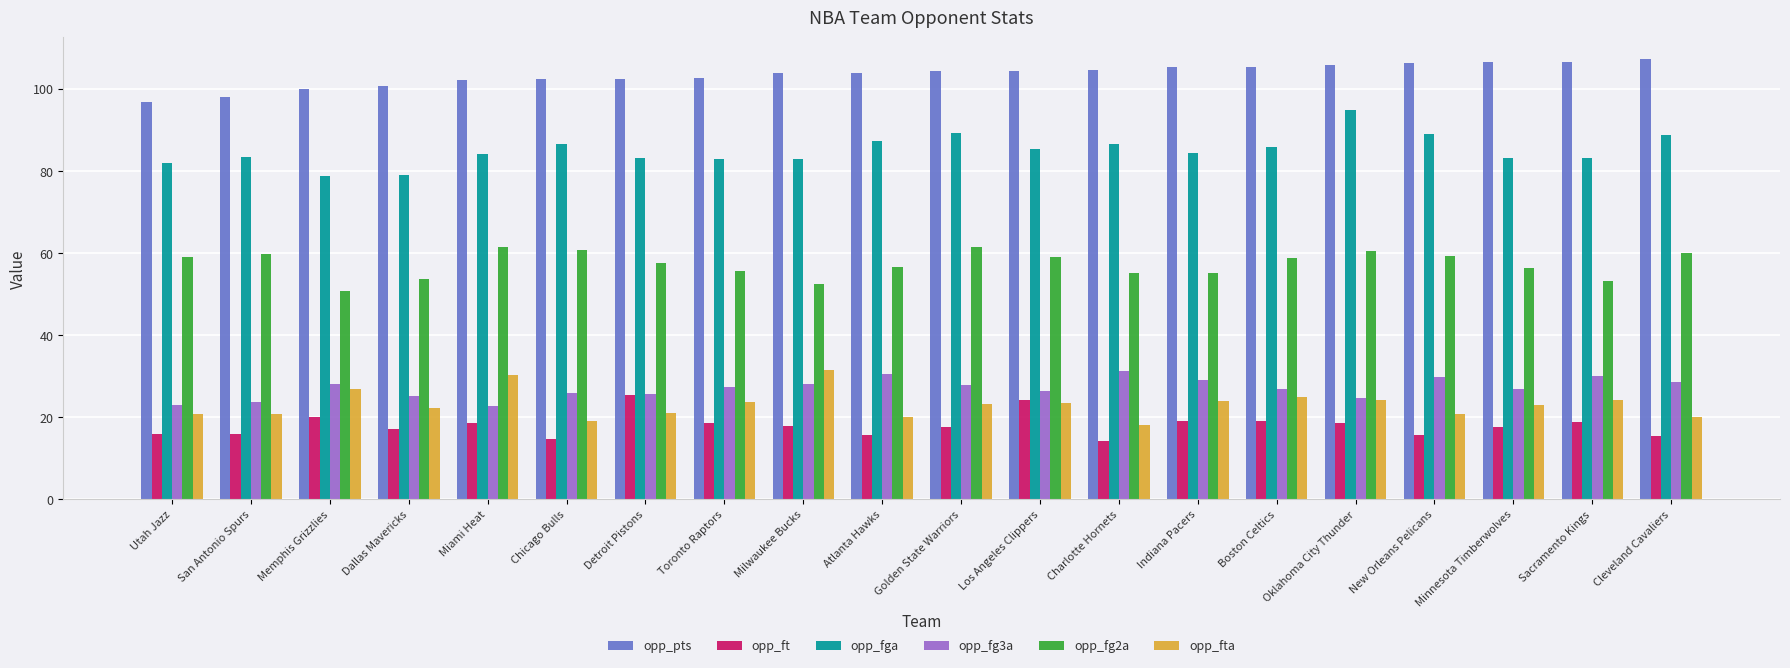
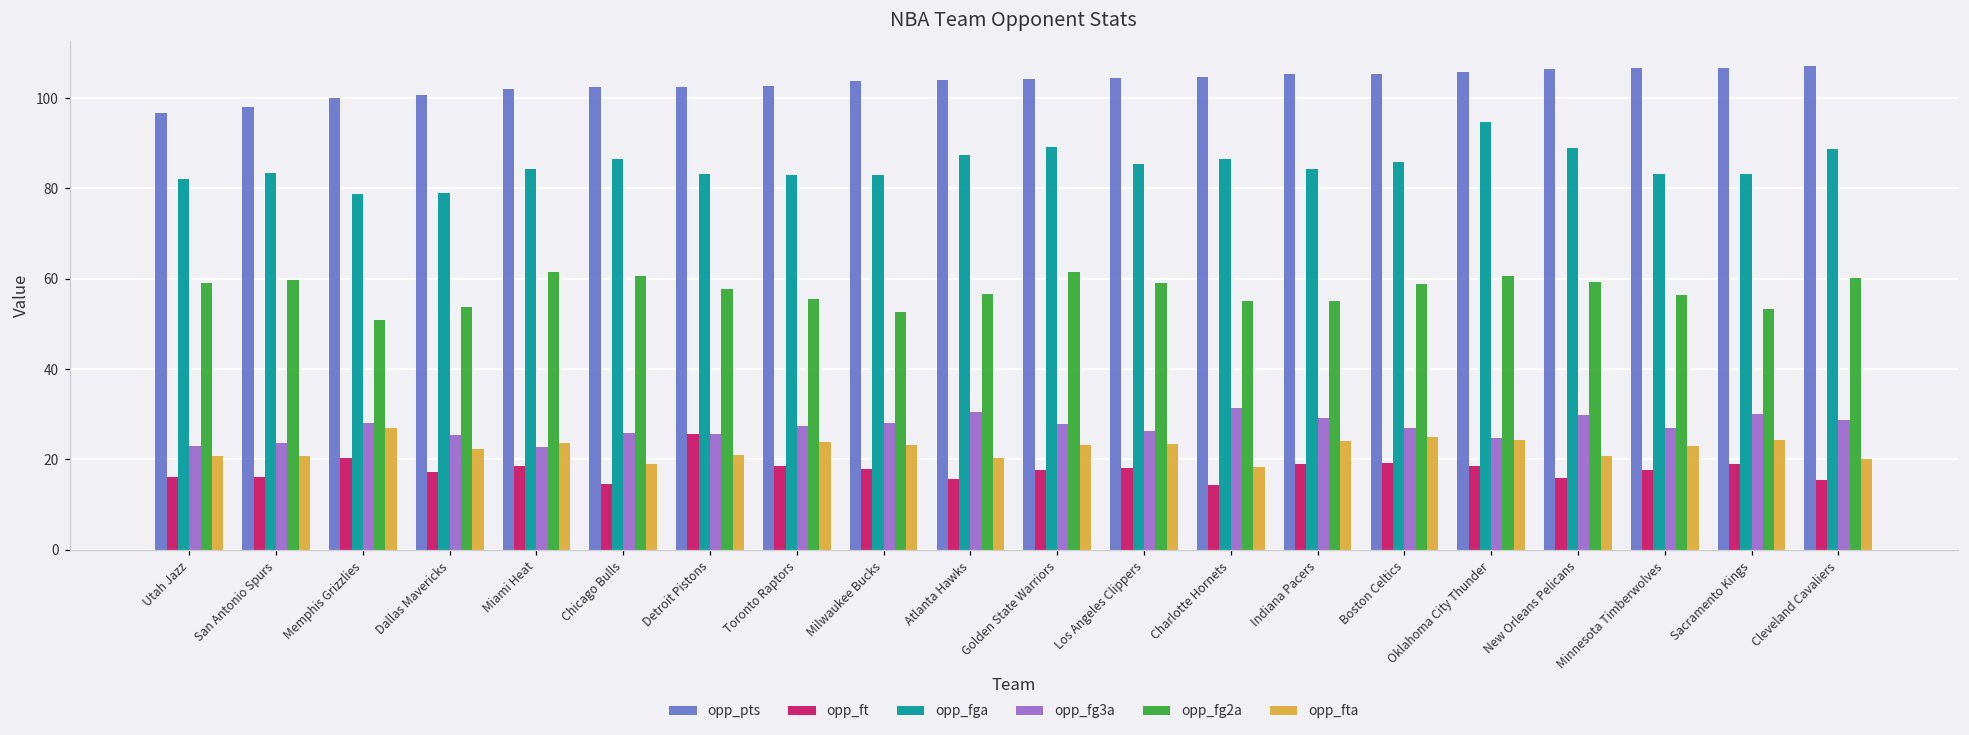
  {
    "opp_ft": {
      "Utah Jazz": 16,
      "San Antonio Spurs": 16,
      "Memphis Grizzlies": 20,
      "Dallas Mavericks": 17,
      "Miami Heat": 19,
      "Chicago Bulls": 15,
      "Detroit Pistons": 26,
      "Toronto Raptors": 19,
      "Milwaukee Bucks": 18,
      "Atlanta Hawks": 16,
      "Golden State Warriors": 18,
-     "Los Angeles Clippers": 24,
+     "Los Angeles Clippers": 18,
      "Charlotte Hornets": 14,
      "Indiana Pacers": 19,
      "Boston Celtics": 19,
      "Oklahoma City Thunder": 19,
      "New Orleans Pelicans": 16,
      "Minnesota Timberwolves": 18,
      "Sacramento Kings": 19,
      "Cleveland Cavaliers": 16
    },
    "opp_fga": {
      "Utah Jazz": 82,
      "San Antonio Spurs": 83,
      "Memphis Grizzlies": 79,
      "Dallas Mavericks": 79,
      "Miami Heat": 84,
      "Chicago Bulls": 87,
      "Detroit Pistons": 83,
      "Toronto Raptors": 83,
      "Milwaukee Bucks": 83,
      "Atlanta Hawks": 87,
      "Golden State Warriors": 89,
      "Los Angeles Clippers": 85,
      "Charlotte Hornets": 87,
      "Indiana Pacers": 84,
      "Boston Celtics": 86,
      "Oklahoma City Thunder": 95,
      "New Orleans Pelicans": 89,
      "Minnesota Timberwolves": 83,
      "Sacramento Kings": 83,
      "Cleveland Cavaliers": 89
    },
    "opp_fg2a": {
      "Utah Jazz": 59,
      "San Antonio Spurs": 60,
      "Memphis Grizzlies": 51,
      "Dallas Mavericks": 54,
      "Miami Heat": 62,
      "Chicago Bulls": 61,
      "Detroit Pistons": 58,
      "Toronto Raptors": 56,
      "Milwaukee Bucks": 53,
      "Atlanta Hawks": 57,
      "Golden State Warriors": 61,
      "Los Angeles Clippers": 59,
      "Charlotte Hornets": 55,
      "Indiana Pacers": 55,
      "Boston Celtics": 59,
      "Oklahoma City Thunder": 61,
      "New Orleans Pelicans": 59,
      "Minnesota Timberwolves": 56,
      "Sacramento Kings": 53,
      "Cleveland Cavaliers": 60
    },
    "opp_fta": {
      "Utah Jazz": 21,
      "San Antonio Spurs": 21,
      "Memphis Grizzlies": 27,
      "Dallas Mavericks": 22,
-     "Miami Heat": 30,
+     "Miami Heat": 24,
      "Chicago Bulls": 19,
      "Detroit Pistons": 21,
      "Toronto Raptors": 24,
-     "Milwaukee Bucks": 32,
+     "Milwaukee Bucks": 23,
      "Atlanta Hawks": 20,
      "Golden State Warriors": 23,
      "Los Angeles Clippers": 23,
      "Charlotte Hornets": 18,
      "Indiana Pacers": 24,
      "Boston Celtics": 25,
      "Oklahoma City Thunder": 24,
      "New Orleans Pelicans": 21,
      "Minnesota Timberwolves": 23,
      "Sacramento Kings": 24,
      "Cleveland Cavaliers": 20
    }
  }
